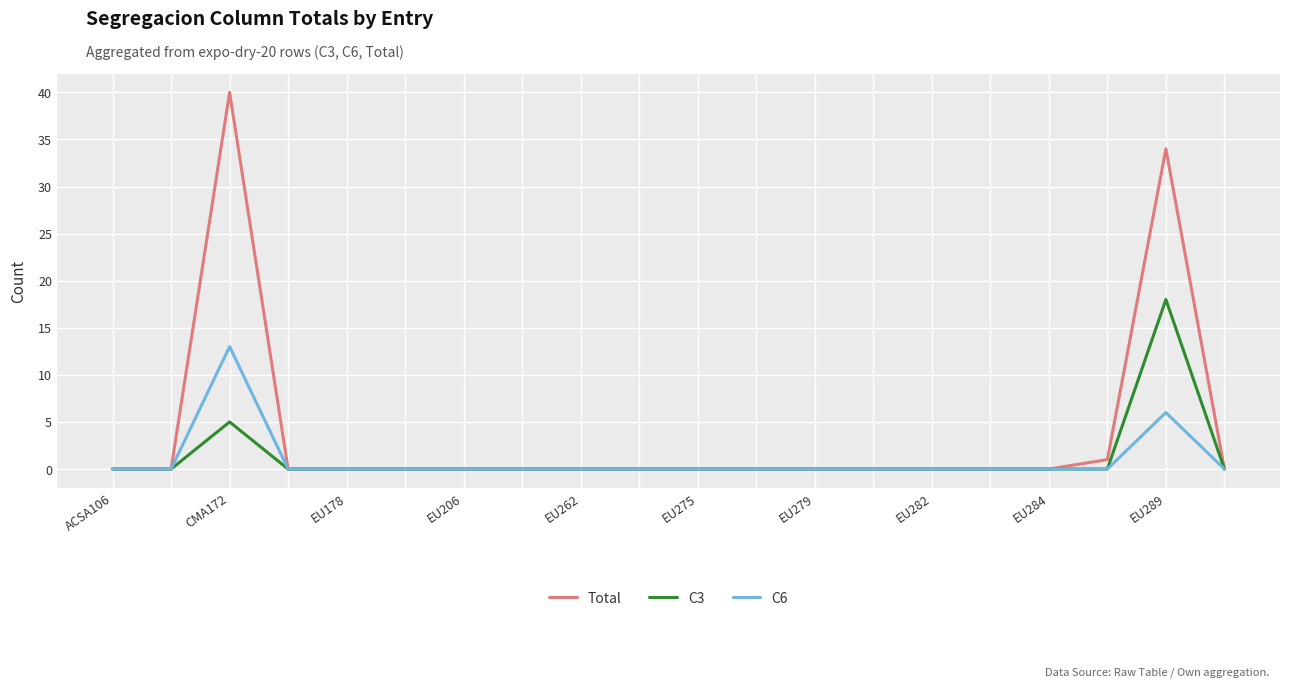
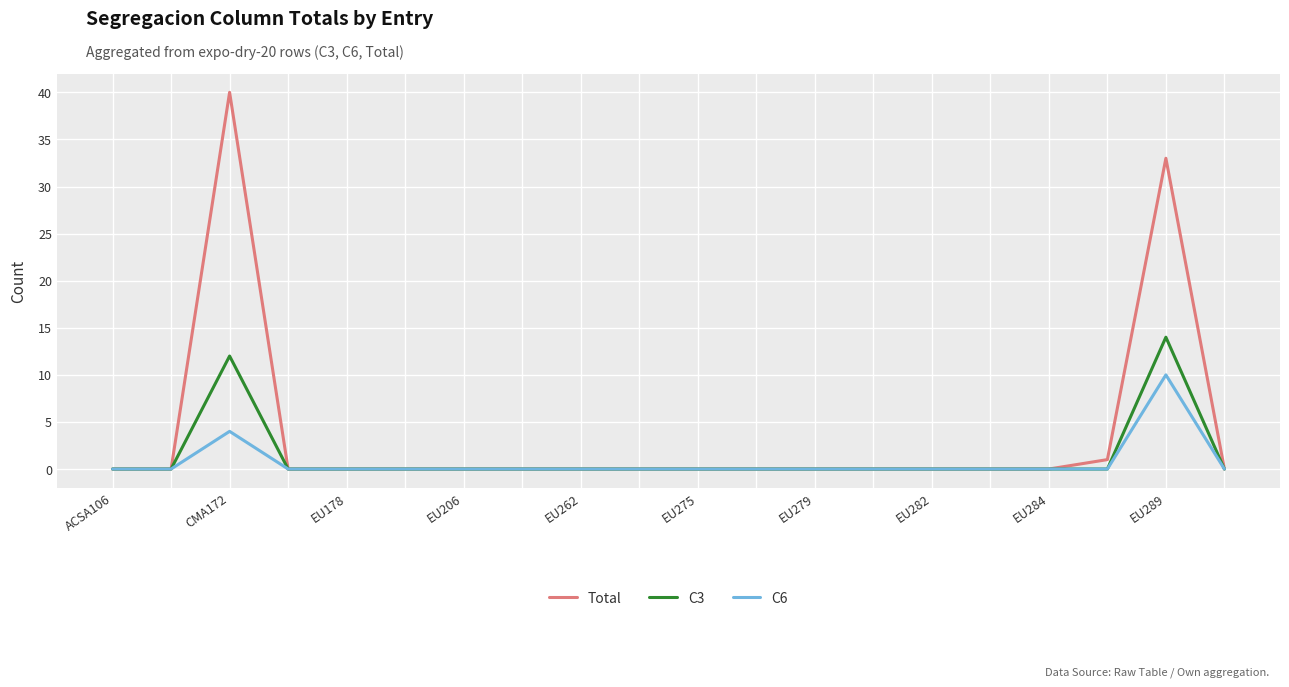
  {
    "Total": {
      "CMA172": 40,
-     "EU289": 34
+     "EU289": 33
    },
    "C3": {
-     "CMA172": 5,
-     "EU289": 18
+     "CMA172": 12,
+     "EU289": 14
    },
    "C6": {
-     "CMA172": 13,
-     "EU289": 6
+     "CMA172": 4,
+     "EU289": 10
    }
  }
